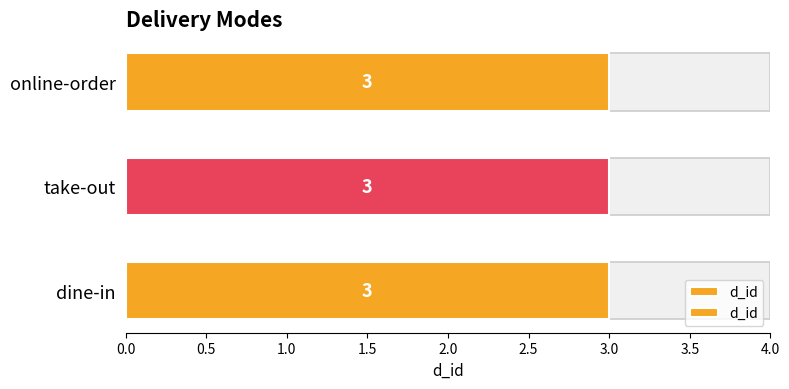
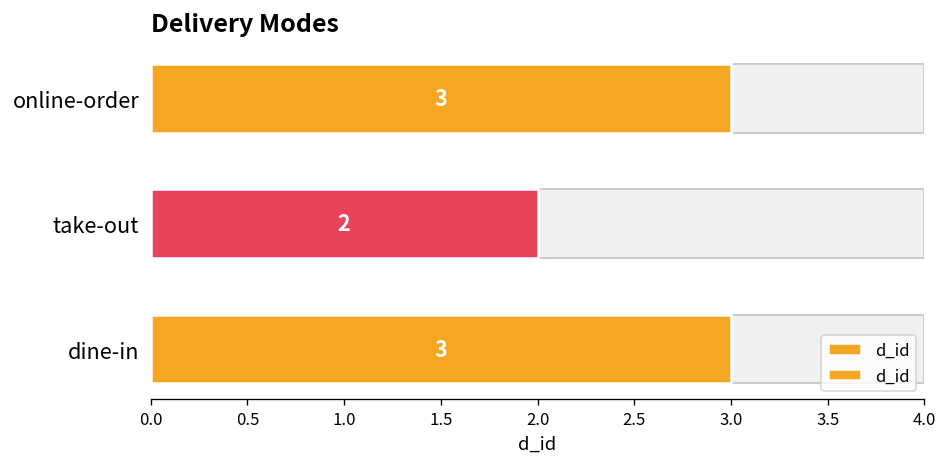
  {
    "d_id": {
-     "take-out": 3
+     "take-out": 2
    }
  }
